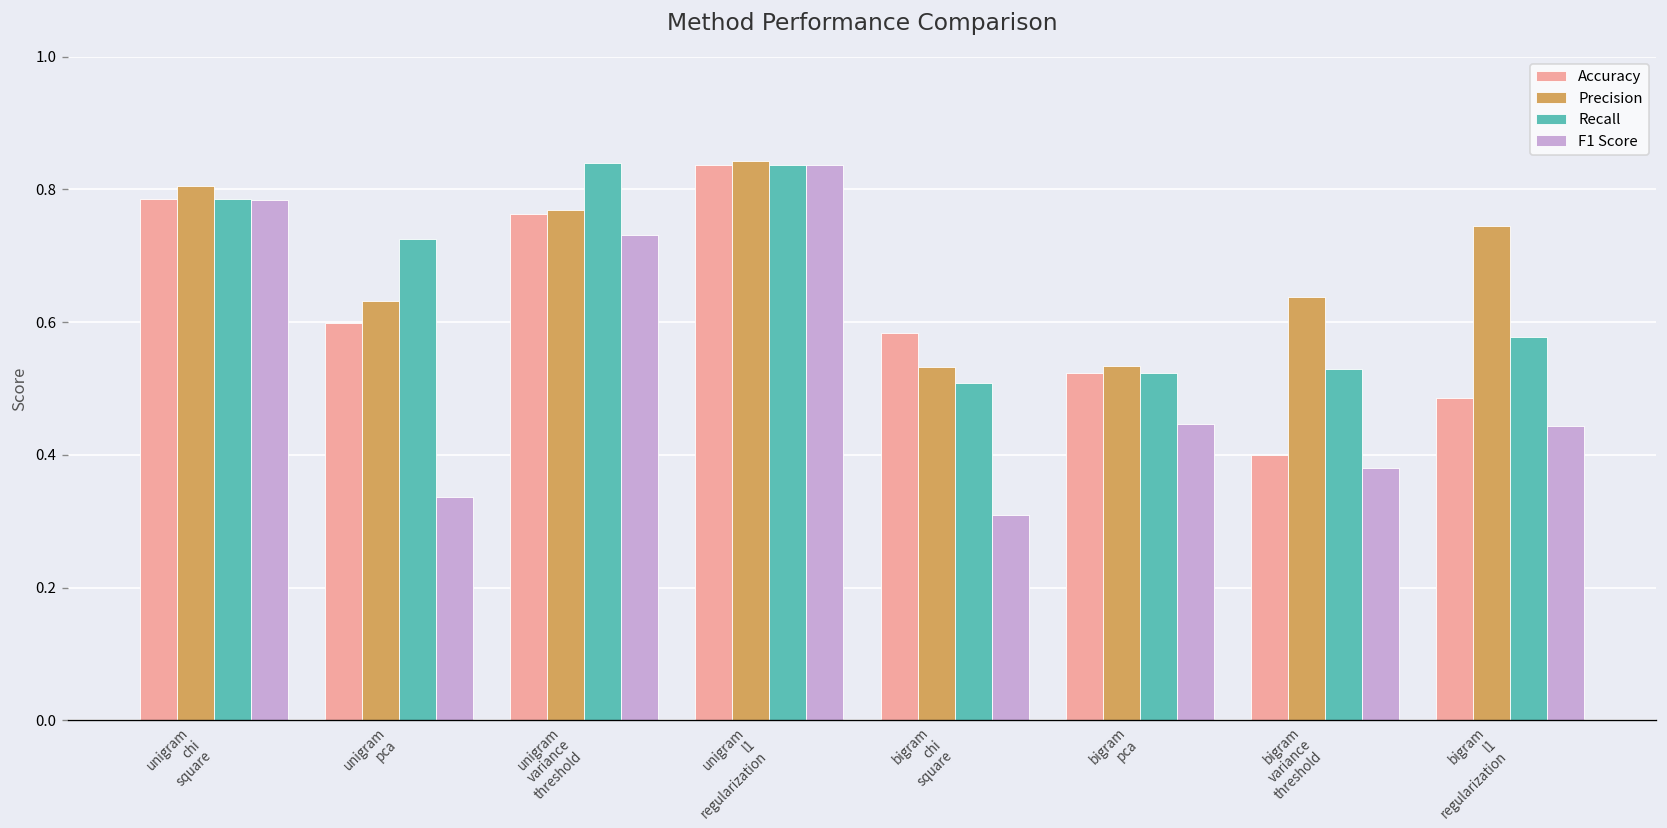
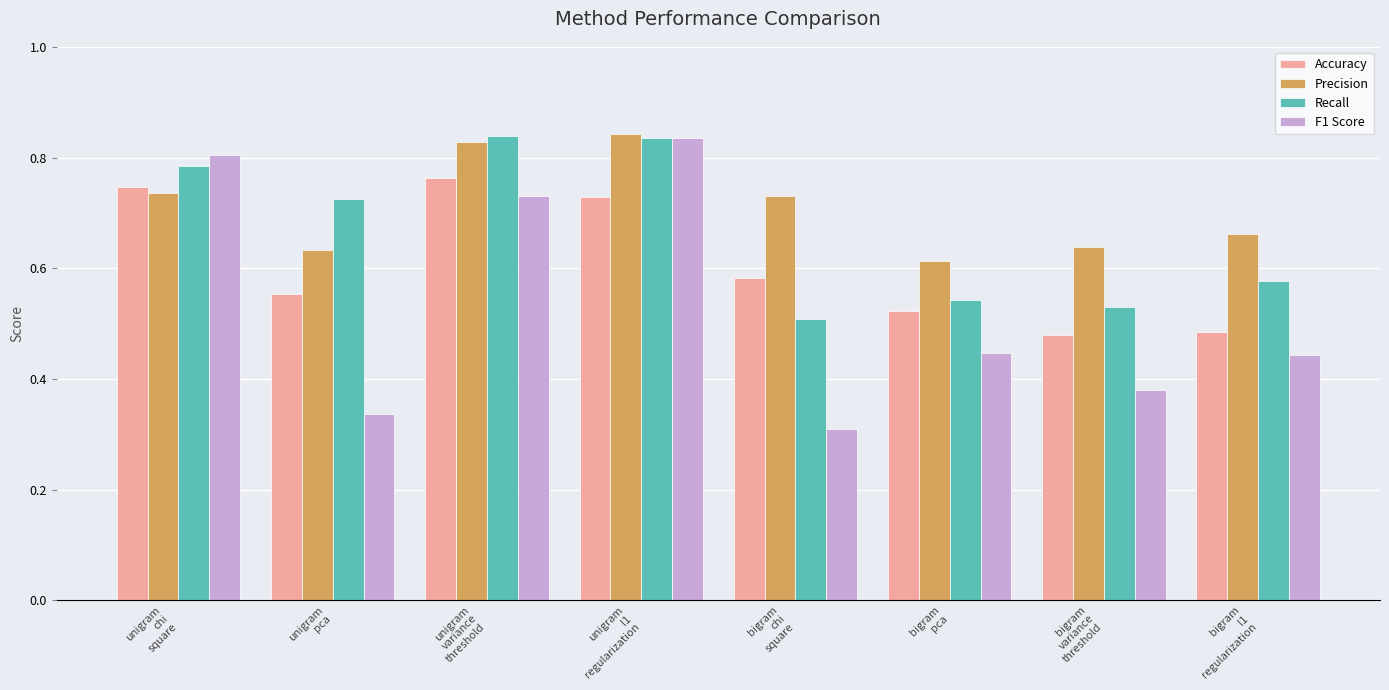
  {
    "Accuracy": {
-     "unigram chi square": 0.79,
-     "unigram pca": 0.60,
+     "unigram chi square": 0.75,
+     "unigram pca": 0.55,
      "unigram variance threshold": 0.76,
-     "unigram l1 regularization": 0.84,
+     "unigram l1 regularization": 0.73,
      "bigram chi square": 0.58,
      "bigram pca": 0.52,
-     "bigram variance threshold": 0.40,
+     "bigram variance threshold": 0.48,
      "bigram l1 regularization": 0.49
    },
    "Precision": {
-     "unigram chi square": 0.81,
+     "unigram chi square": 0.74,
      "unigram pca": 0.63,
-     "unigram variance threshold": 0.77,
+     "unigram variance threshold": 0.83,
      "unigram l1 regularization": 0.84,
-     "bigram chi square": 0.53,
-     "bigram pca": 0.53,
+     "bigram chi square": 0.73,
+     "bigram pca": 0.61,
      "bigram variance threshold": 0.64,
-     "bigram l1 regularization": 0.75
+     "bigram l1 regularization": 0.66
    },
    "Recall": {
      "unigram chi square": 0.79,
      "unigram pca": 0.73,
      "unigram variance threshold": 0.84,
      "unigram l1 regularization": 0.84,
      "bigram chi square": 0.51,
-     "bigram pca": 0.52,
+     "bigram pca": 0.54,
      "bigram variance threshold": 0.53,
      "bigram l1 regularization": 0.58
    },
    "F1 Score": {
-     "unigram chi square": 0.78,
+     "unigram chi square": 0.80,
      "unigram pca": 0.34,
      "unigram variance threshold": 0.73,
      "unigram l1 regularization": 0.84,
      "bigram chi square": 0.31,
      "bigram pca": 0.45,
      "bigram variance threshold": 0.38,
      "bigram l1 regularization": 0.44
    }
  }
